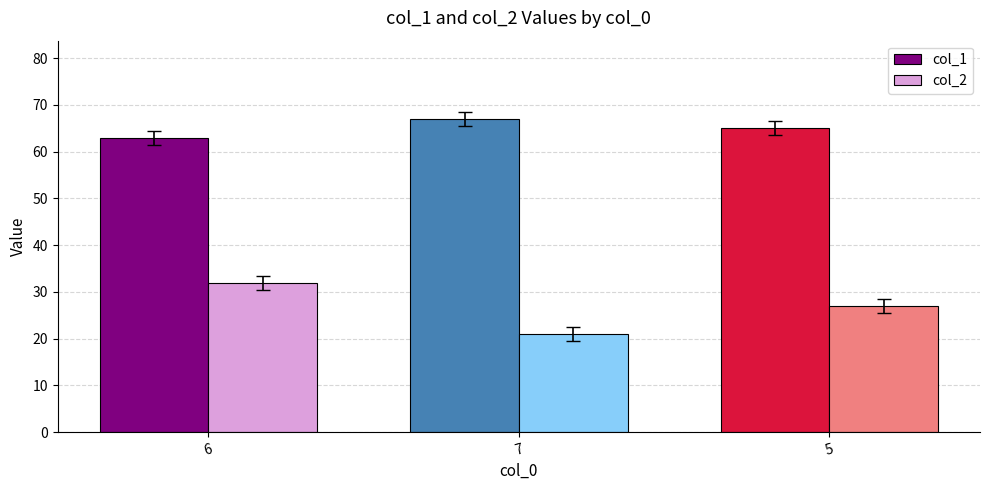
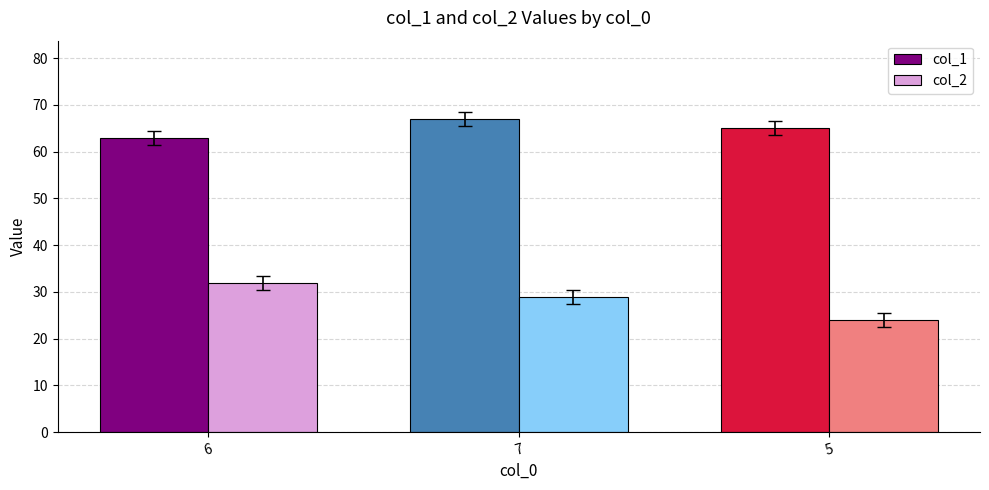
  {
    "col_1": {
      "6": 63,
      "7": 67,
      "5": 65
    },
    "col_2": {
      "6": 32,
-     "7": 21,
-     "5": 27
+     "7": 29,
+     "5": 24
    }
  }
